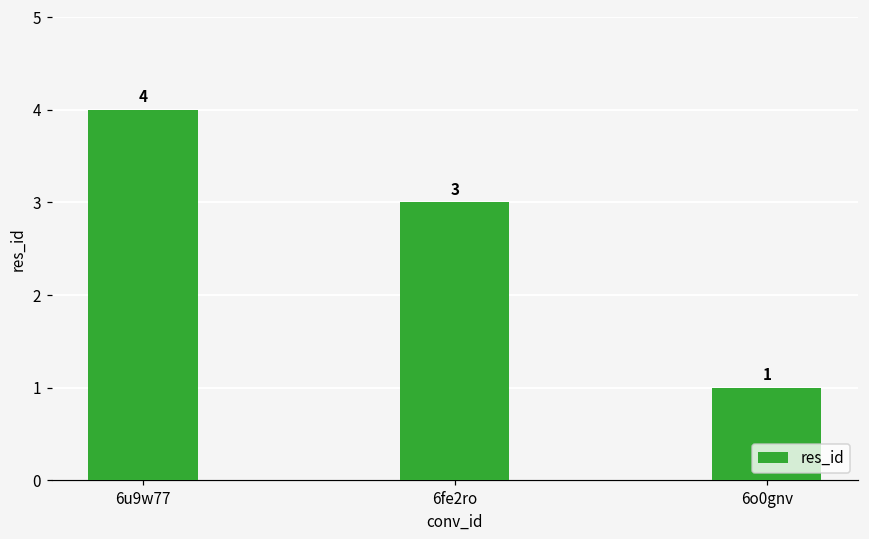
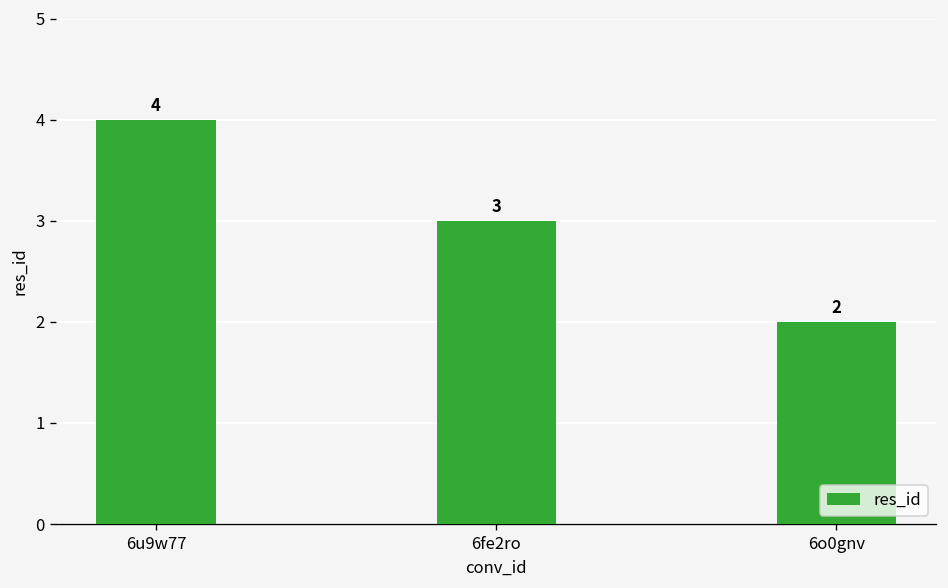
  {
    "6u9w77": 4,
    "6fe2ro": 3,
-   "6o0gnv": 1
+   "6o0gnv": 2
  }
